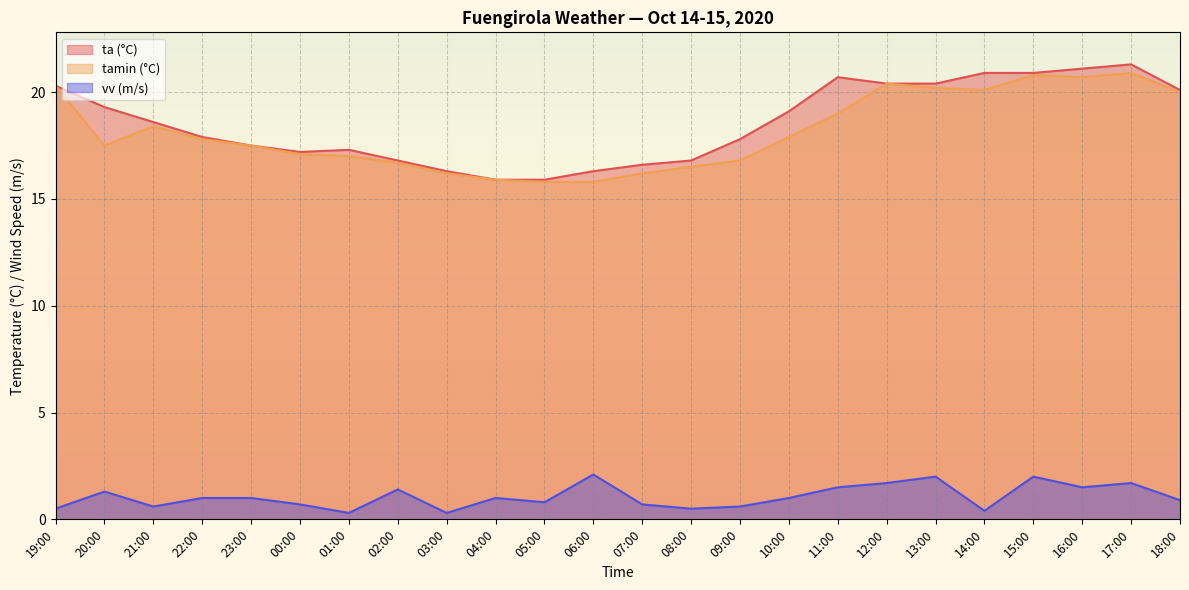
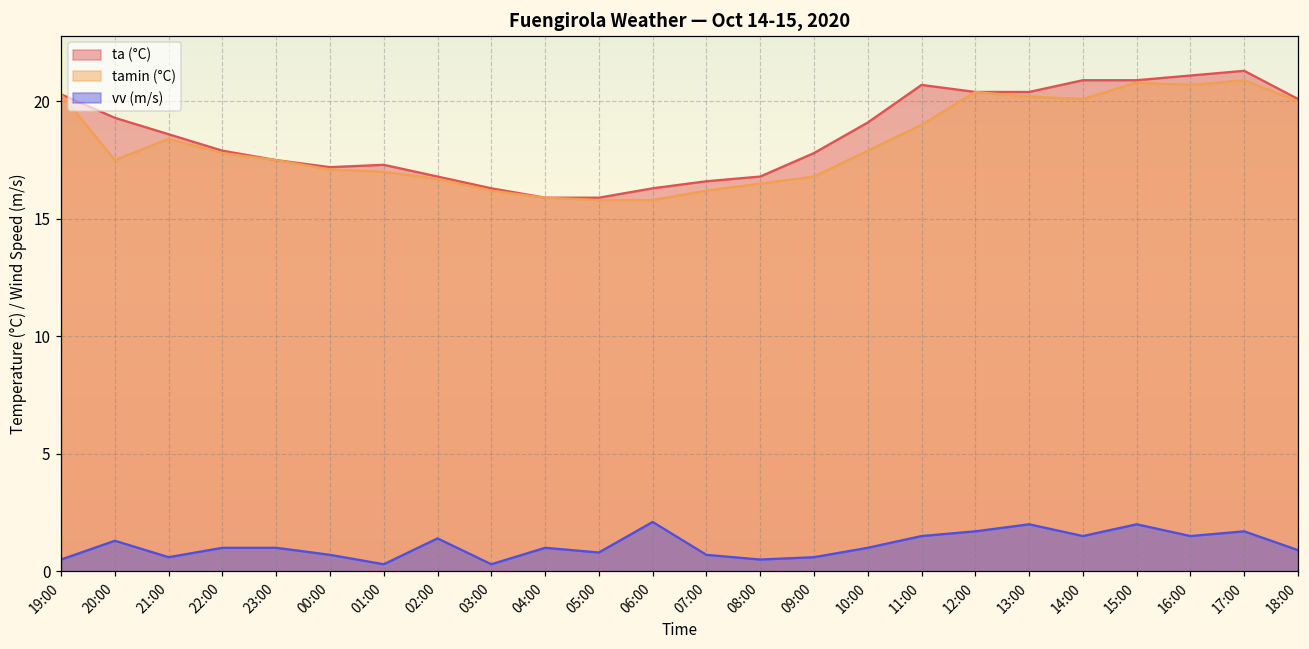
  {
    "vv (m/s)": {
      "19:00": 0.5,
      "20:00": 1.3,
      "21:00": 0.6,
      "22:00": 1.0,
      "23:00": 1.0,
      "00:00": 0.7,
      "01:00": 0.3,
      "02:00": 1.4,
      "03:00": 0.3,
      "04:00": 1.0,
      "05:00": 0.8,
      "06:00": 2.1,
      "07:00": 0.7,
      "08:00": 0.5,
      "09:00": 0.6,
      "10:00": 1.0,
      "11:00": 1.5,
      "12:00": 1.7,
      "13:00": 2.0,
-     "14:00": 0.4,
+     "14:00": 1.5,
      "15:00": 2.0,
      "16:00": 1.5,
      "17:00": 1.7,
      "18:00": 0.9
    }
  }
